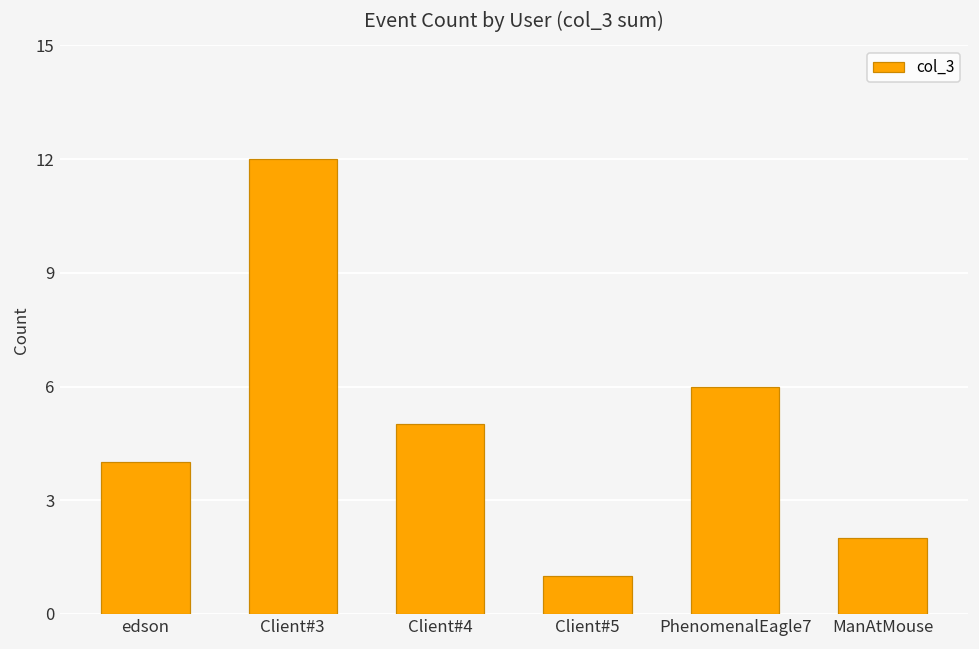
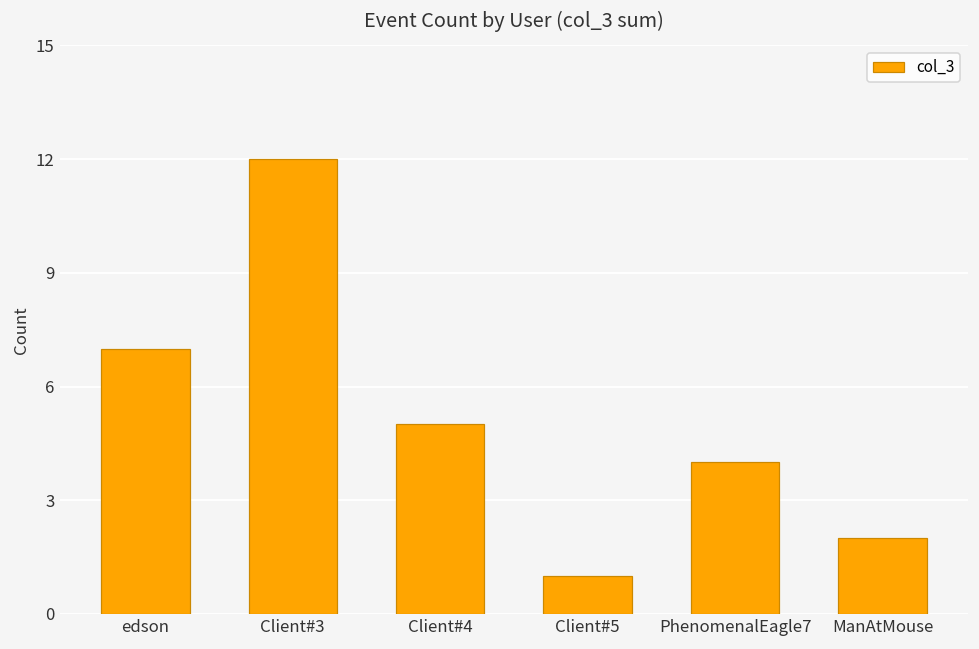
  {
-   "edson": 4,
+   "edson": 7,
    "Client#3": 12,
    "Client#4": 5,
    "Client#5": 1,
-   "PhenomenalEagle7": 6,
+   "PhenomenalEagle7": 4,
    "ManAtMouse": 2
  }
